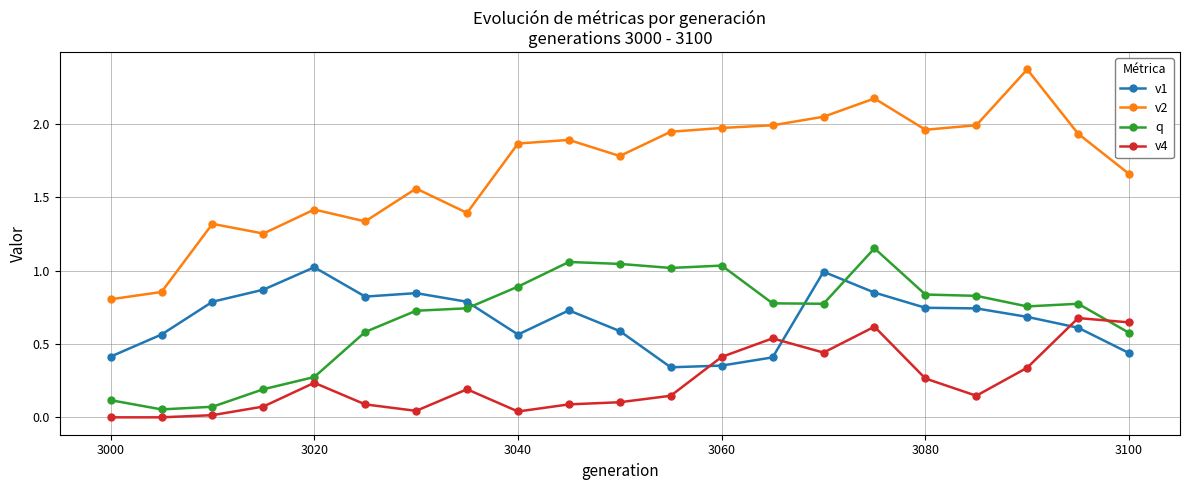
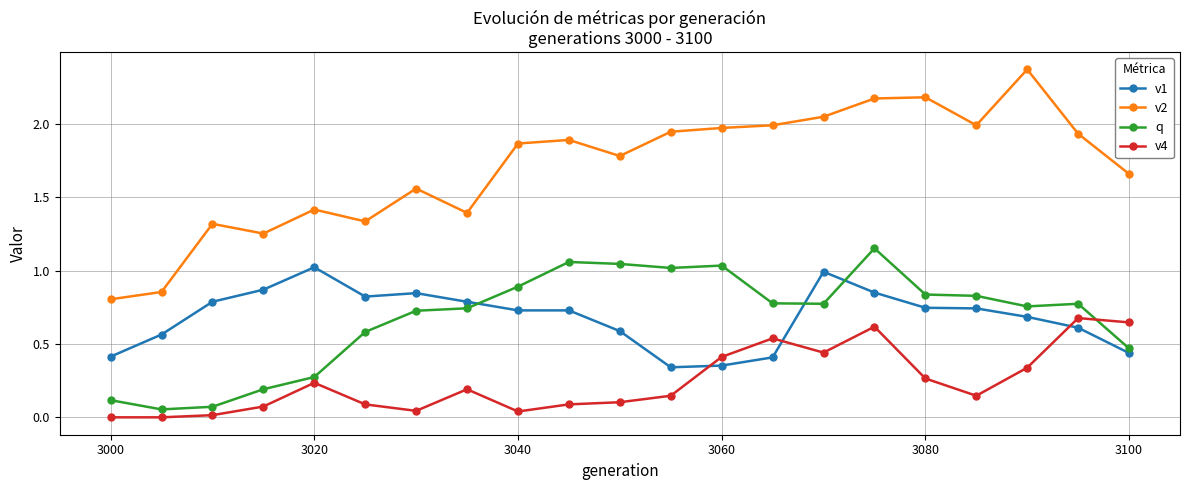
  {
    "v1": {
      "3000": 0.41,
      "3020": 1.02,
-     "3040": 0.56,
+     "3040": 0.73,
      "3060": 0.35,
      "3080": 0.75,
      "3100": 0.44
    },
    "v2": {
      "3000": 0.81,
      "3020": 1.42,
      "3040": 1.87,
      "3060": 1.97,
-     "3080": 1.96,
+     "3080": 2.18,
      "3100": 1.66
    },
    "q": {
      "3000": 0.12,
      "3020": 0.27,
      "3040": 0.89,
      "3060": 1.04,
      "3080": 0.84,
-     "3100": 0.58
+     "3100": 0.47
    },
    "v4": {
      "3000": 0.00,
      "3020": 0.24,
      "3040": 0.04,
      "3060": 0.41,
      "3080": 0.26,
      "3100": 0.65
    }
  }
